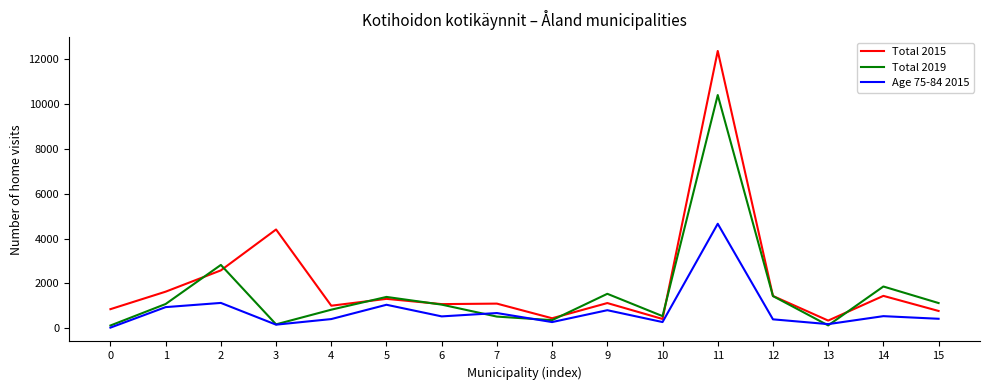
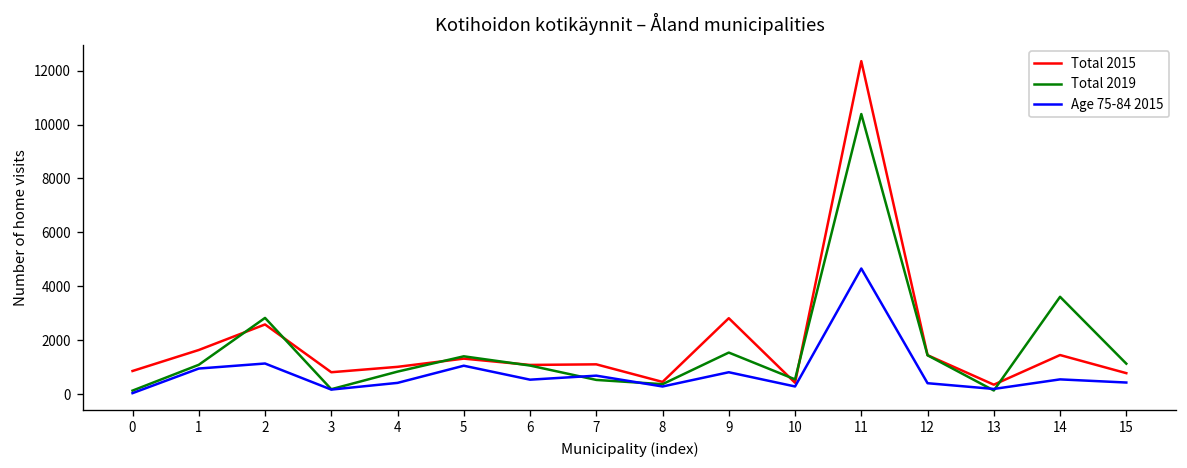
  {
    "Total 2015": {
      "0": 900,
      "1": 1600,
      "2": 2600,
-     "3": 4400,
+     "3": 800,
      "4": 1000,
      "7": 1100,
-     "9": 1100,
+     "9": 2800,
      "10": 400,
      "11": 12400,
      "13": 300,
      "14": 1400,
      "15": 800
    },
    "Total 2019": {
      "1": 1100,
      "2": 2800,
      "4": 800,
      "7": 500,
      "9": 1500,
      "10": 500,
      "11": 10400,
-     "14": 1900,
+     "14": 3600,
      "15": 1100
    },
    "Age 75-84 2015": {
      "1": 900,
      "2": 1100,
      "4": 400,
      "5": 1100,
      "6": 500,
      "7": 700,
      "9": 800,
      "10": 300,
      "11": 4700,
      "12": 400,
      "14": 500,
      "15": 400
    }
  }
